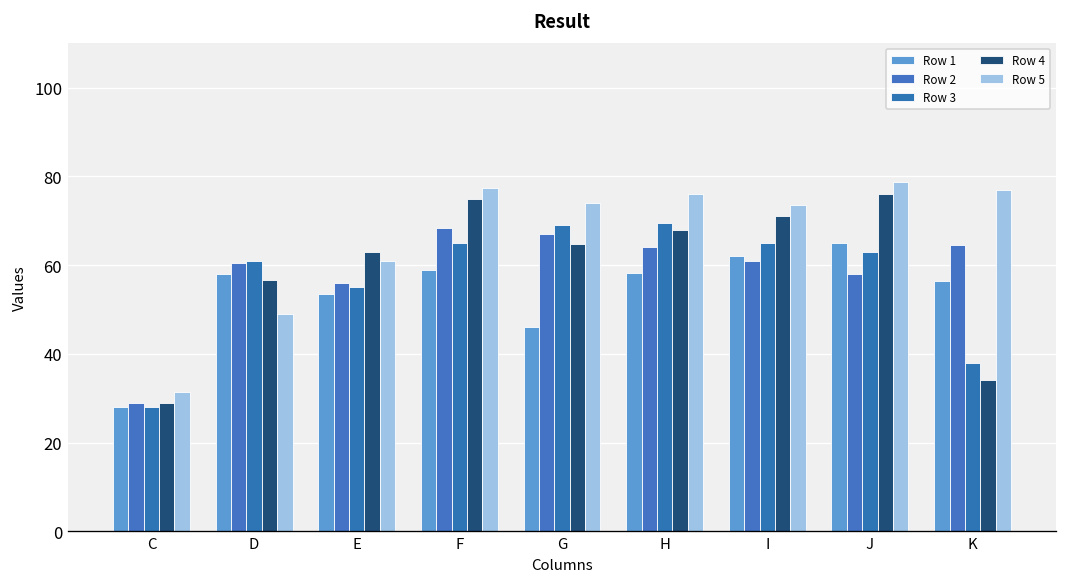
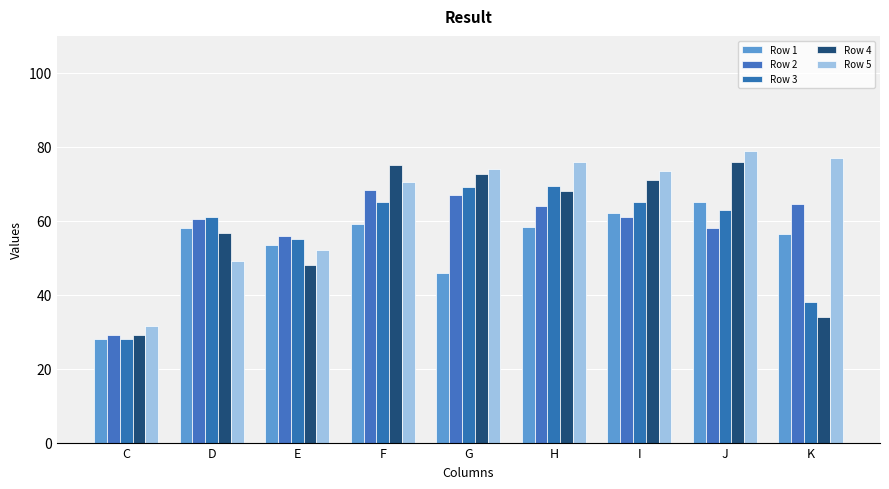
  {
    "Row 4": {
      "C": 29,
      "D": 57,
-     "E": 63,
+     "E": 48,
      "F": 75,
-     "G": 65,
+     "G": 73,
      "H": 68,
      "I": 71,
      "J": 76,
      "K": 34
    },
    "Row 5": {
      "C": 32,
      "D": 49,
-     "E": 61,
-     "F": 77,
+     "E": 52,
+     "F": 71,
      "G": 74,
      "H": 76,
      "I": 74,
      "J": 79,
      "K": 77
    }
  }
